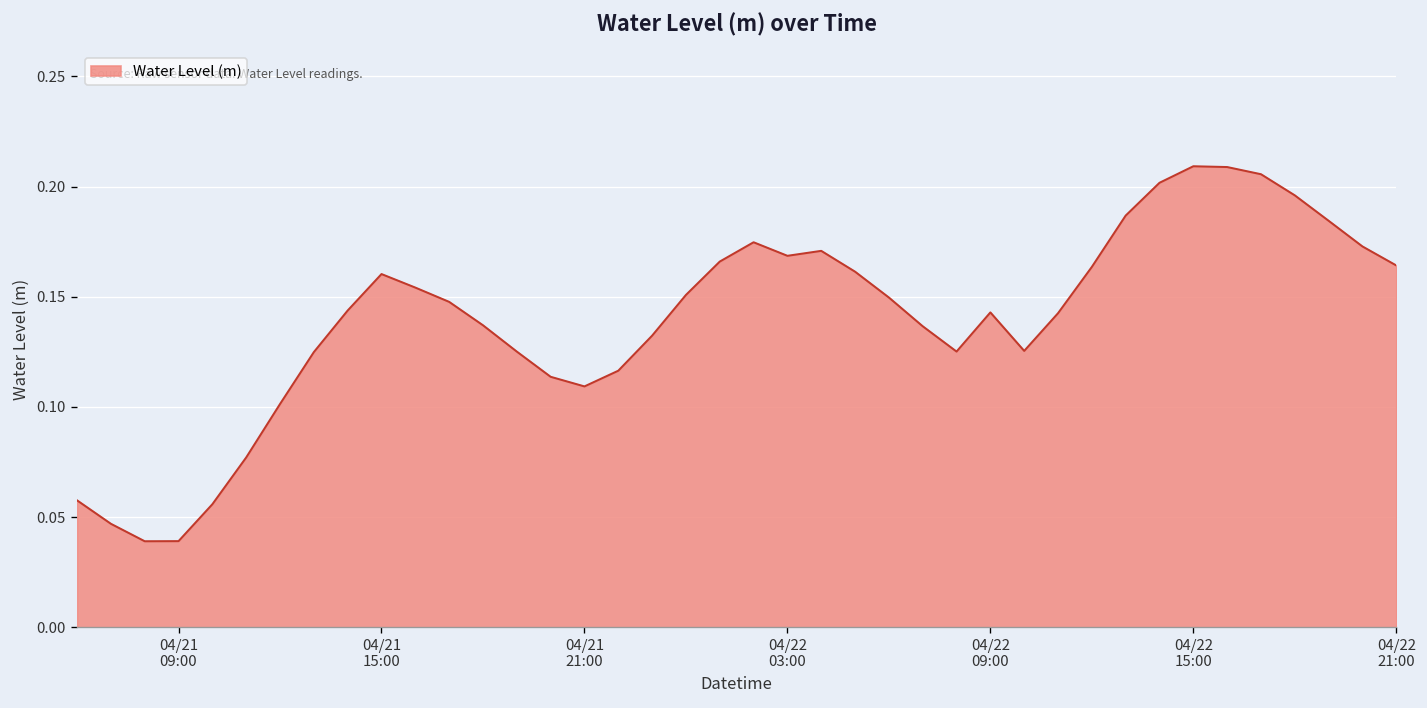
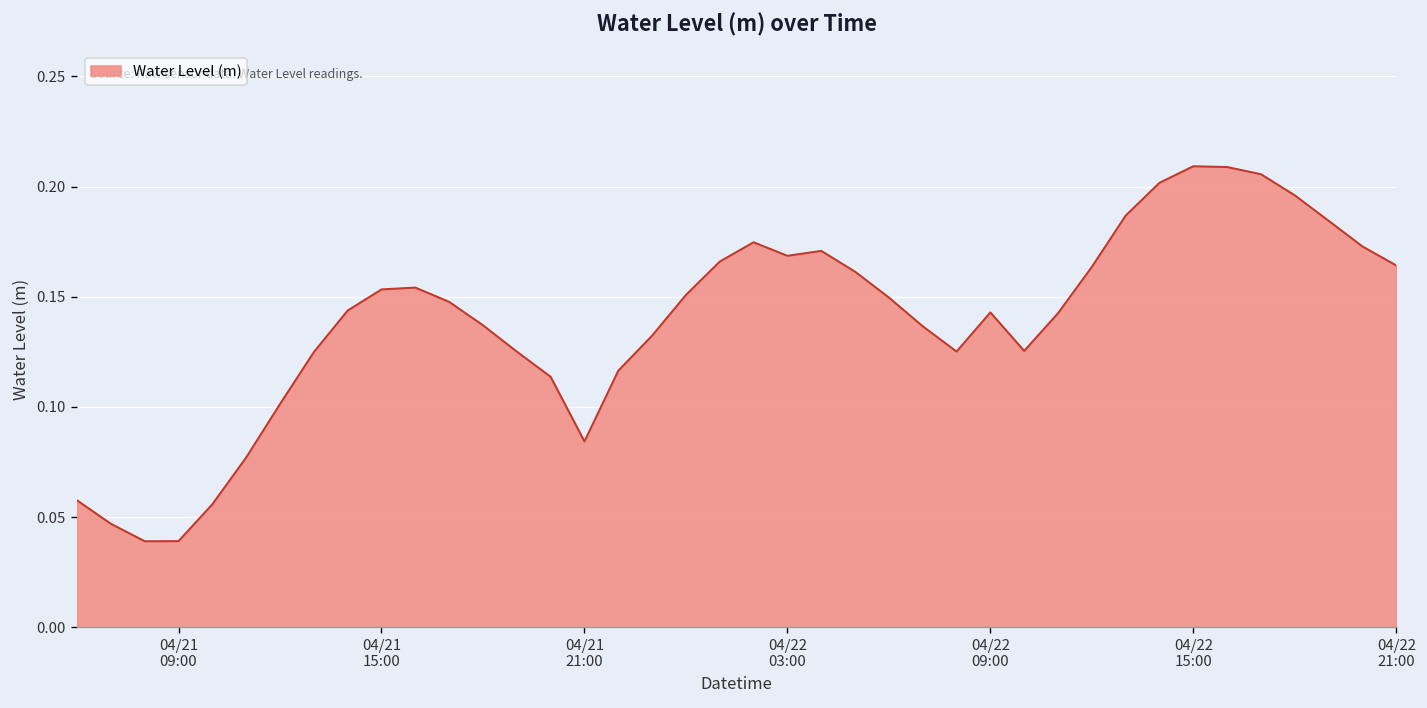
  {
    "04/21 09:00": 0.039,
-   "04/21 15:00": 0.160,
-   "04/21 21:00": 0.109,
+   "04/21 15:00": 0.153,
+   "04/21 21:00": 0.084,
    "04/22 03:00": 0.169,
    "04/22 09:00": 0.143,
    "04/22 15:00": 0.209,
    "04/22 21:00": 0.164
  }
